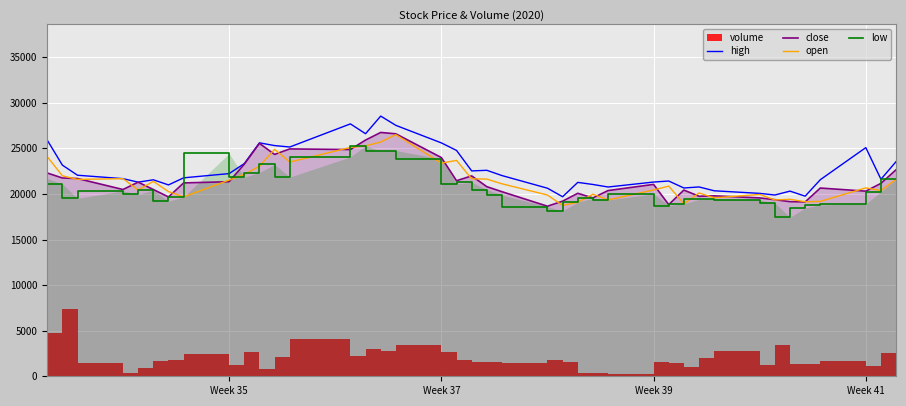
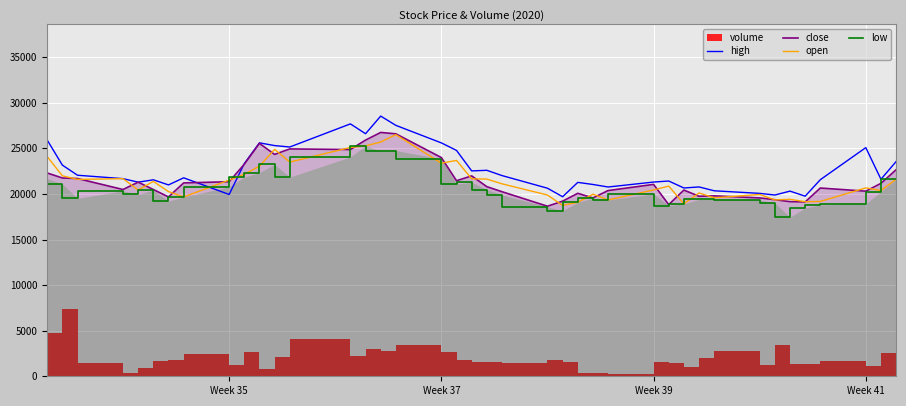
  {
    "high": {
-     "Week 35": 22000,
+     "Week 35": 20000,
      "Week 37": 26000,
      "Week 41": 25000
    },
    "close": {
      "Week 41": 20000
    },
    "open": {
      "Week 37": 23000,
      "Week 39": 20000,
      "Week 41": 21000
    },
    "low": {
-     "Week 35": 24000,
+     "Week 35": 21000,
      "Week 39": 20000,
      "Week 41": 19000
    }
  }
